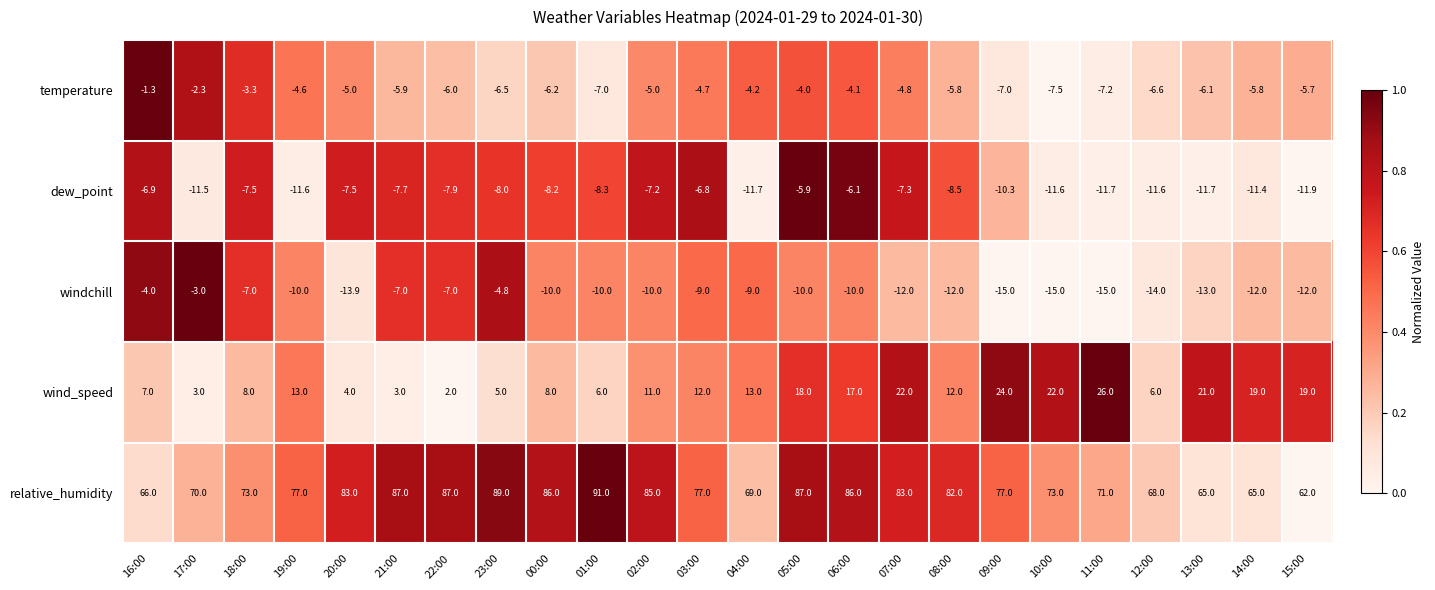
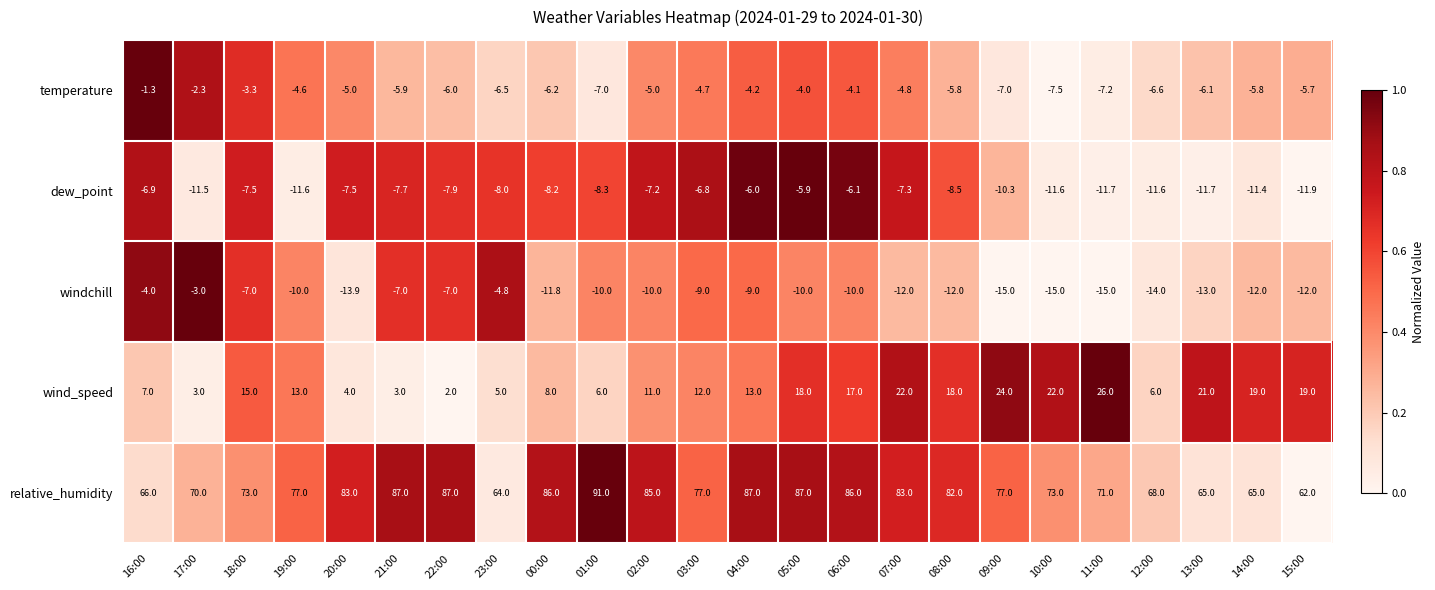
  {
    "temperature": {
      "16:00": -1.3,
      "17:00": -2.3,
      "18:00": -3.3,
      "19:00": -4.6,
      "20:00": -5.0,
      "21:00": -5.9,
      "22:00": -6.0,
      "23:00": -6.5,
      "00:00": -6.2,
      "01:00": -7.0,
      "02:00": -5.0,
      "03:00": -4.7,
      "04:00": -4.2,
      "05:00": -4.0,
      "06:00": -4.1,
      "07:00": -4.8,
      "08:00": -5.8,
      "09:00": -7.0,
      "10:00": -7.5,
      "11:00": -7.2,
      "12:00": -6.6,
      "13:00": -6.1,
      "14:00": -5.8,
      "15:00": -5.7
    },
    "dew_point": {
      "16:00": -6.9,
      "17:00": -11.5,
      "18:00": -7.5,
      "19:00": -11.6,
      "20:00": -7.5,
      "21:00": -7.7,
      "22:00": -7.9,
      "23:00": -8.0,
      "00:00": -8.2,
      "01:00": -8.3,
      "02:00": -7.2,
      "03:00": -6.8,
-     "04:00": -11.7,
+     "04:00": -6.0,
      "05:00": -5.9,
      "06:00": -6.1,
      "07:00": -7.3,
      "08:00": -8.5,
      "09:00": -10.3,
      "10:00": -11.6,
      "11:00": -11.7,
      "12:00": -11.6,
      "13:00": -11.7,
      "14:00": -11.4,
      "15:00": -11.9
    },
    "windchill": {
      "16:00": -4.0,
      "17:00": -3.0,
      "18:00": -7.0,
      "19:00": -10.0,
      "20:00": -13.9,
      "21:00": -7.0,
      "22:00": -7.0,
      "23:00": -4.8,
-     "00:00": -10.0,
+     "00:00": -11.8,
      "01:00": -10.0,
      "02:00": -10.0,
      "03:00": -9.0,
      "04:00": -9.0,
      "05:00": -10.0,
      "06:00": -10.0,
      "07:00": -12.0,
      "08:00": -12.0,
      "09:00": -15.0,
      "10:00": -15.0,
      "11:00": -15.0,
      "12:00": -14.0,
      "13:00": -13.0,
      "14:00": -12.0,
      "15:00": -12.0
    },
    "wind_speed": {
      "16:00": 7.0,
      "17:00": 3.0,
-     "18:00": 8.0,
+     "18:00": 15.0,
      "19:00": 13.0,
      "20:00": 4.0,
      "21:00": 3.0,
      "22:00": 2.0,
      "23:00": 5.0,
      "00:00": 8.0,
      "01:00": 6.0,
      "02:00": 11.0,
      "03:00": 12.0,
      "04:00": 13.0,
      "05:00": 18.0,
      "06:00": 17.0,
      "07:00": 22.0,
-     "08:00": 12.0,
+     "08:00": 18.0,
      "09:00": 24.0,
      "10:00": 22.0,
      "11:00": 26.0,
      "12:00": 6.0,
      "13:00": 21.0,
      "14:00": 19.0,
      "15:00": 19.0
    },
    "relative_humidity": {
      "16:00": 66.0,
      "17:00": 70.0,
      "18:00": 73.0,
      "19:00": 77.0,
      "20:00": 83.0,
      "21:00": 87.0,
      "22:00": 87.0,
-     "23:00": 89.0,
+     "23:00": 64.0,
      "00:00": 86.0,
      "01:00": 91.0,
      "02:00": 85.0,
      "03:00": 77.0,
-     "04:00": 69.0,
+     "04:00": 87.0,
      "05:00": 87.0,
      "06:00": 86.0,
      "07:00": 83.0,
      "08:00": 82.0,
      "09:00": 77.0,
      "10:00": 73.0,
      "11:00": 71.0,
      "12:00": 68.0,
      "13:00": 65.0,
      "14:00": 65.0,
      "15:00": 62.0
    }
  }
